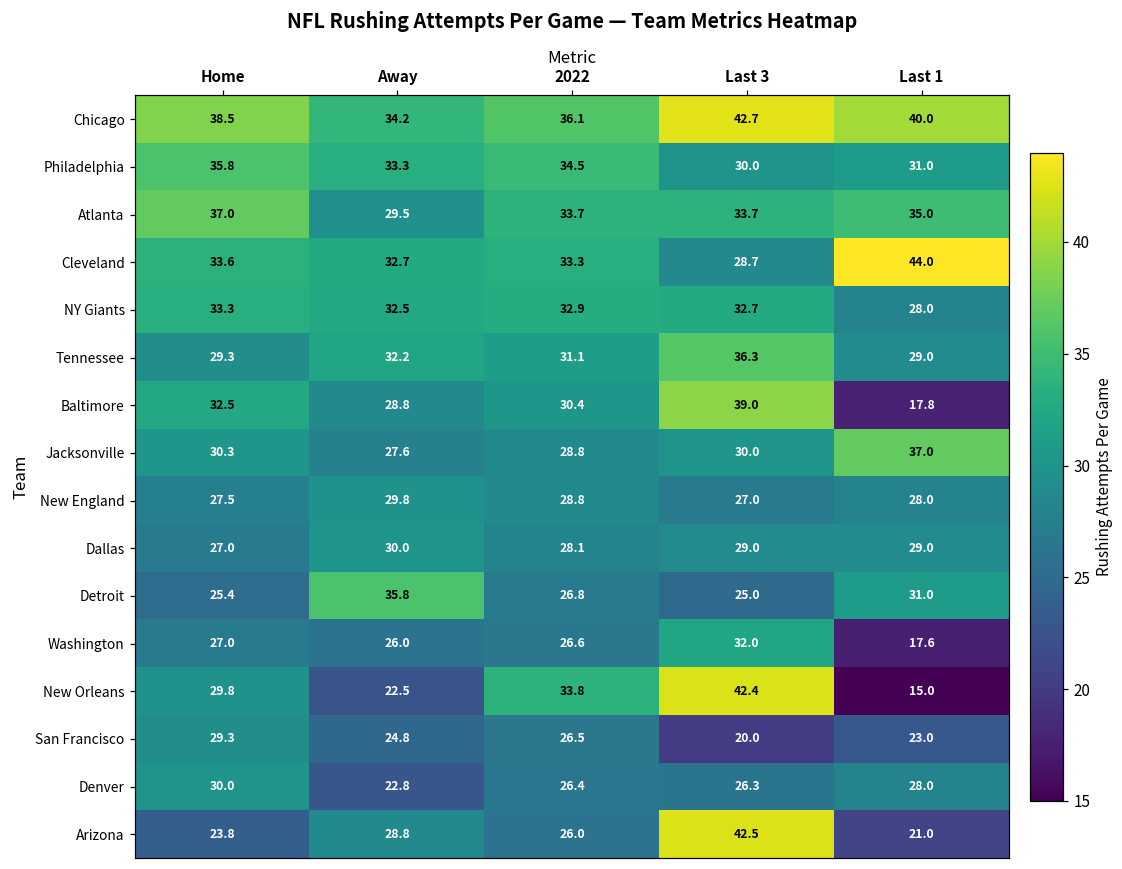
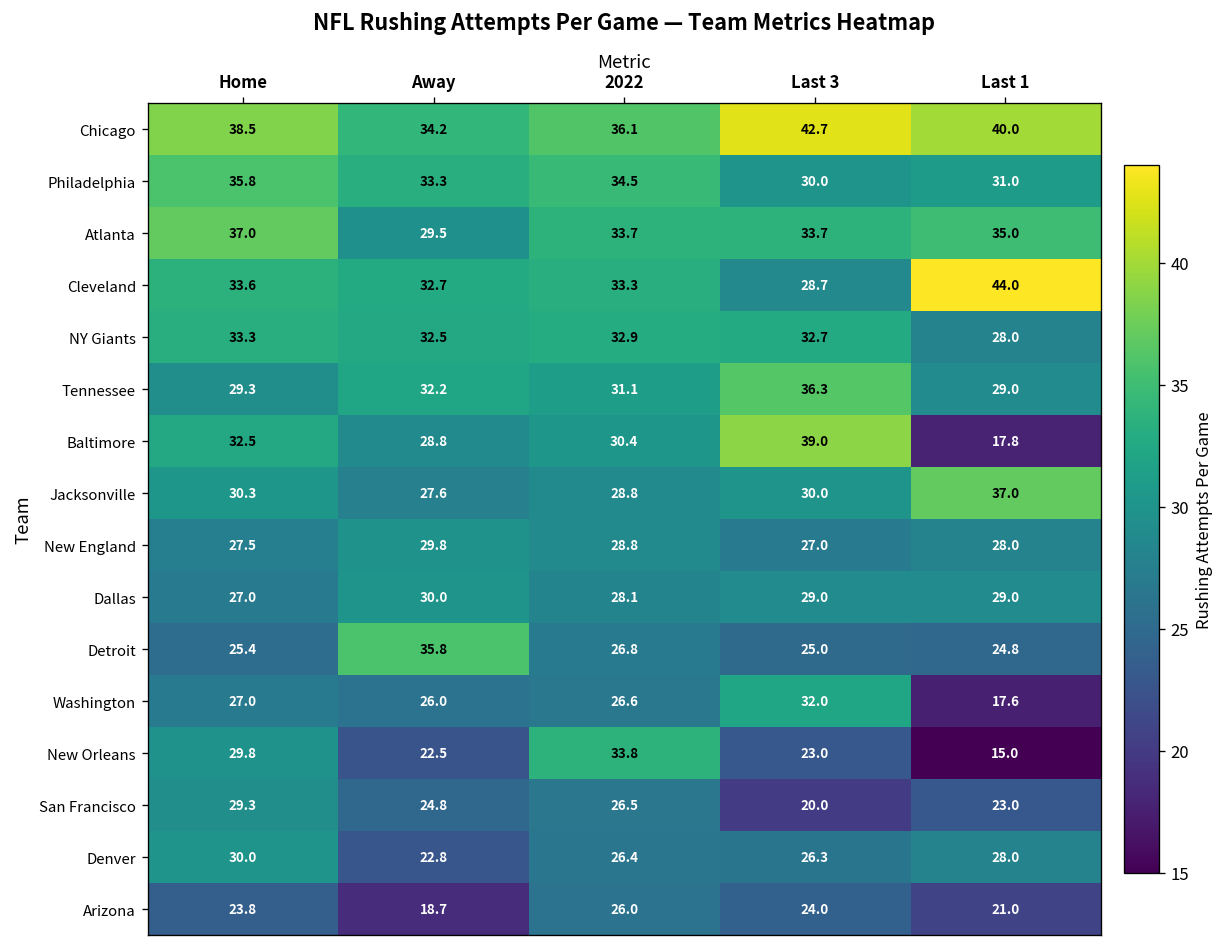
  {
    "Chicago": {
      "Home": 38.5,
      "Away": 34.2,
      "2022": 36.1,
      "Last 3": 42.7,
      "Last 1": 40.0
    },
    "Philadelphia": {
      "Home": 35.8,
      "Away": 33.3,
      "2022": 34.5,
      "Last 3": 30.0,
      "Last 1": 31.0
    },
    "Atlanta": {
      "Home": 37.0,
      "Away": 29.5,
      "2022": 33.7,
      "Last 3": 33.7,
      "Last 1": 35.0
    },
    "Cleveland": {
      "Home": 33.6,
      "Away": 32.7,
      "2022": 33.3,
      "Last 3": 28.7,
      "Last 1": 44.0
    },
    "NY Giants": {
      "Home": 33.3,
      "Away": 32.5,
      "2022": 32.9,
      "Last 3": 32.7,
      "Last 1": 28.0
    },
    "Tennessee": {
      "Home": 29.3,
      "Away": 32.2,
      "2022": 31.1,
      "Last 3": 36.3,
      "Last 1": 29.0
    },
    "Baltimore": {
      "Home": 32.5,
      "Away": 28.8,
      "2022": 30.4,
      "Last 3": 39.0,
      "Last 1": 17.8
    },
    "Jacksonville": {
      "Home": 30.3,
      "Away": 27.6,
      "2022": 28.8,
      "Last 3": 30.0,
      "Last 1": 37.0
    },
    "New England": {
      "Home": 27.5,
      "Away": 29.8,
      "2022": 28.8,
      "Last 3": 27.0,
      "Last 1": 28.0
    },
    "Dallas": {
      "Home": 27.0,
      "Away": 30.0,
      "2022": 28.1,
      "Last 3": 29.0,
      "Last 1": 29.0
    },
    "Detroit": {
      "Home": 25.4,
      "Away": 35.8,
      "2022": 26.8,
      "Last 3": 25.0,
-     "Last 1": 31.0
+     "Last 1": 24.8
    },
    "Washington": {
      "Home": 27.0,
      "Away": 26.0,
      "2022": 26.6,
      "Last 3": 32.0,
      "Last 1": 17.6
    },
    "New Orleans": {
      "Home": 29.8,
      "Away": 22.5,
      "2022": 33.8,
-     "Last 3": 42.4,
+     "Last 3": 23.0,
      "Last 1": 15.0
    },
    "San Francisco": {
      "Home": 29.3,
      "Away": 24.8,
      "2022": 26.5,
      "Last 3": 20.0,
      "Last 1": 23.0
    },
    "Denver": {
      "Home": 30.0,
      "Away": 22.8,
      "2022": 26.4,
      "Last 3": 26.3,
      "Last 1": 28.0
    },
    "Arizona": {
      "Home": 23.8,
-     "Away": 28.8,
+     "Away": 18.7,
      "2022": 26.0,
-     "Last 3": 42.5,
+     "Last 3": 24.0,
      "Last 1": 21.0
    }
  }
